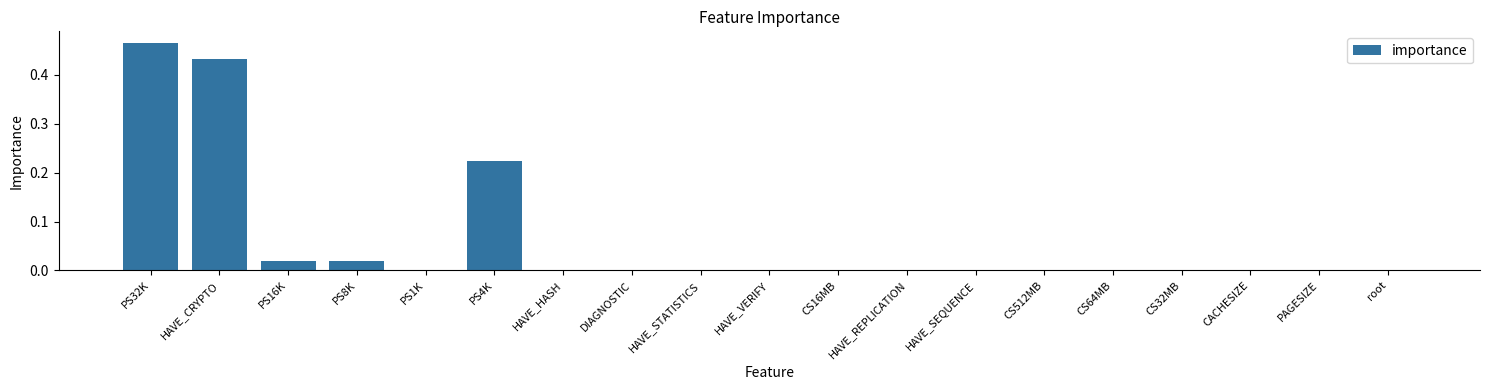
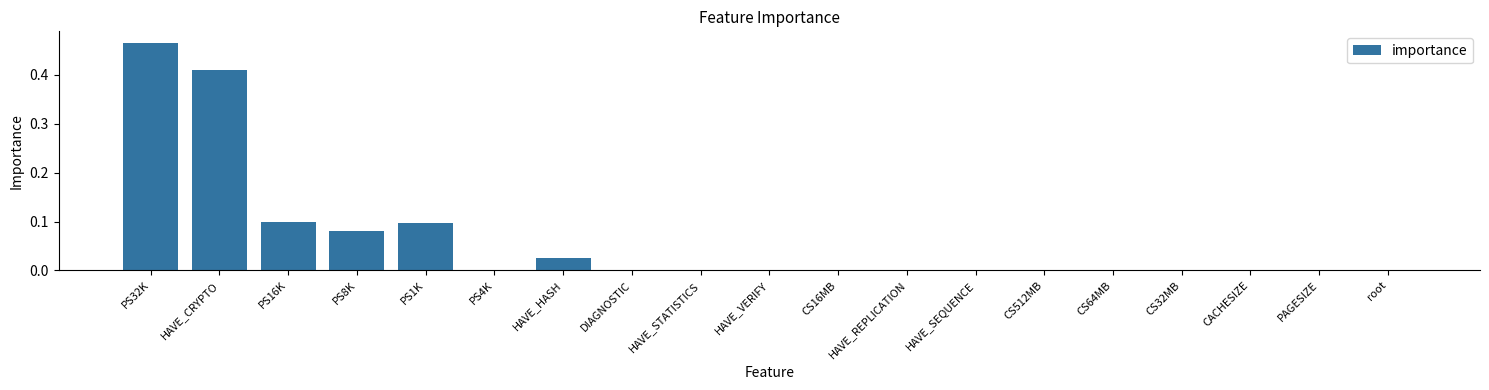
  {
    "PS32K": 0.47,
-   "HAVE_CRYPTO": 0.43,
-   "PS16K": 0.02,
-   "PS8K": 0.02,
-   "PS1K": 0.00,
-   "PS4K": 0.22,
-   "HAVE_HASH": 0.00,
+   "HAVE_CRYPTO": 0.41,
+   "PS16K": 0.10,
+   "PS8K": 0.08,
+   "PS1K": 0.10,
+   "PS4K": 0.00,
+   "HAVE_HASH": 0.03,
    "CACHESIZE": 0.00,
    "PAGESIZE": 0.00,
    "root": 0.00
  }
